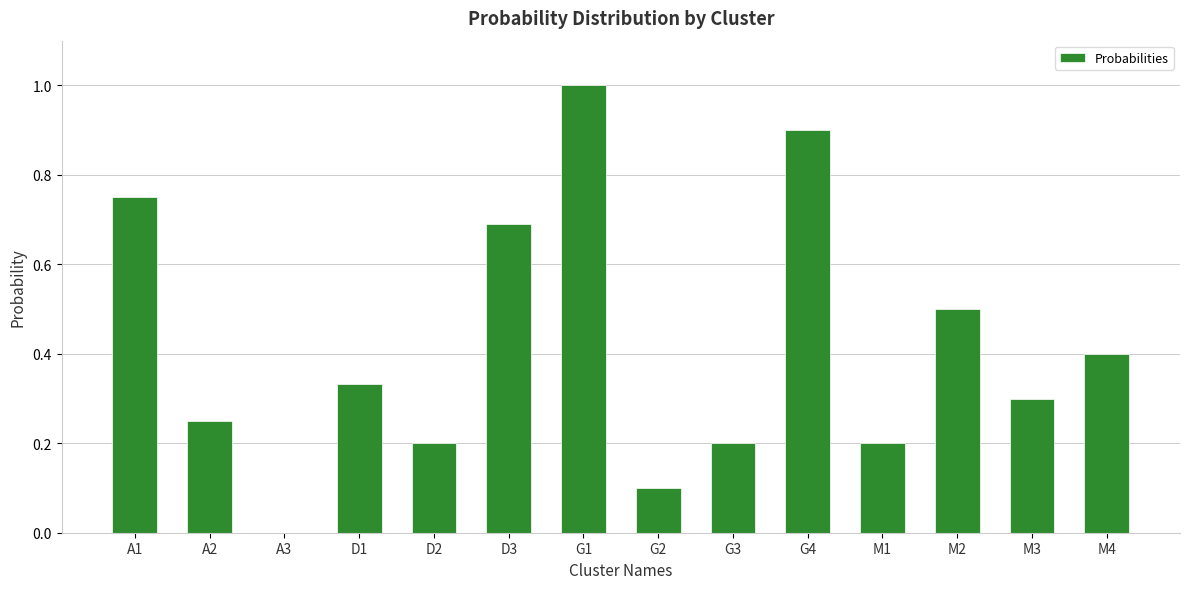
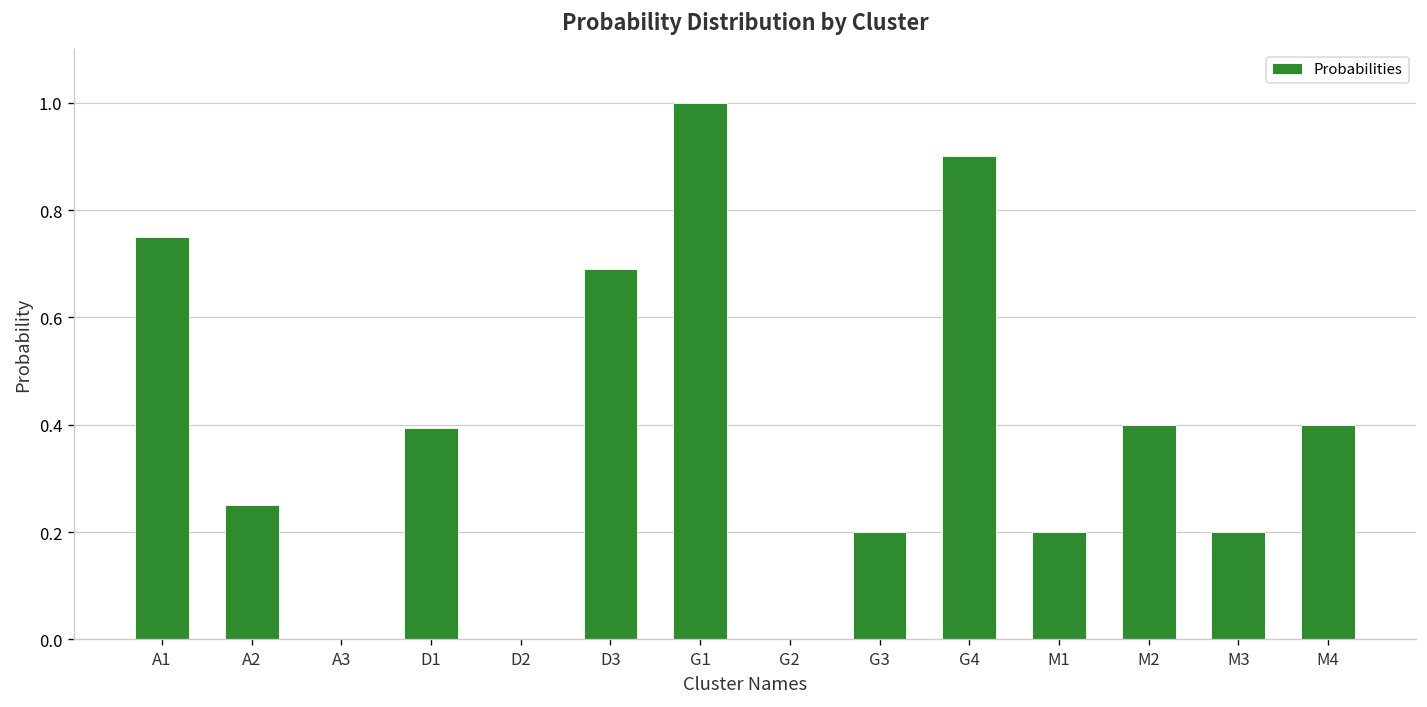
  {
    "A1": 0.75,
    "A2": 0.25,
    "A3": 0.00,
-   "D1": 0.33,
-   "D2": 0.2,
+   "D1": 0.39,
+   "D2": 0.0,
    "D3": 0.69,
    "G1": 1.00,
-   "G2": 0.1,
+   "G2": 0.0,
    "G3": 0.20,
    "G4": 0.90,
    "M1": 0.20,
-   "M2": 0.5,
-   "M3": 0.3,
+   "M2": 0.4,
+   "M3": 0.2,
    "M4": 0.40
  }
